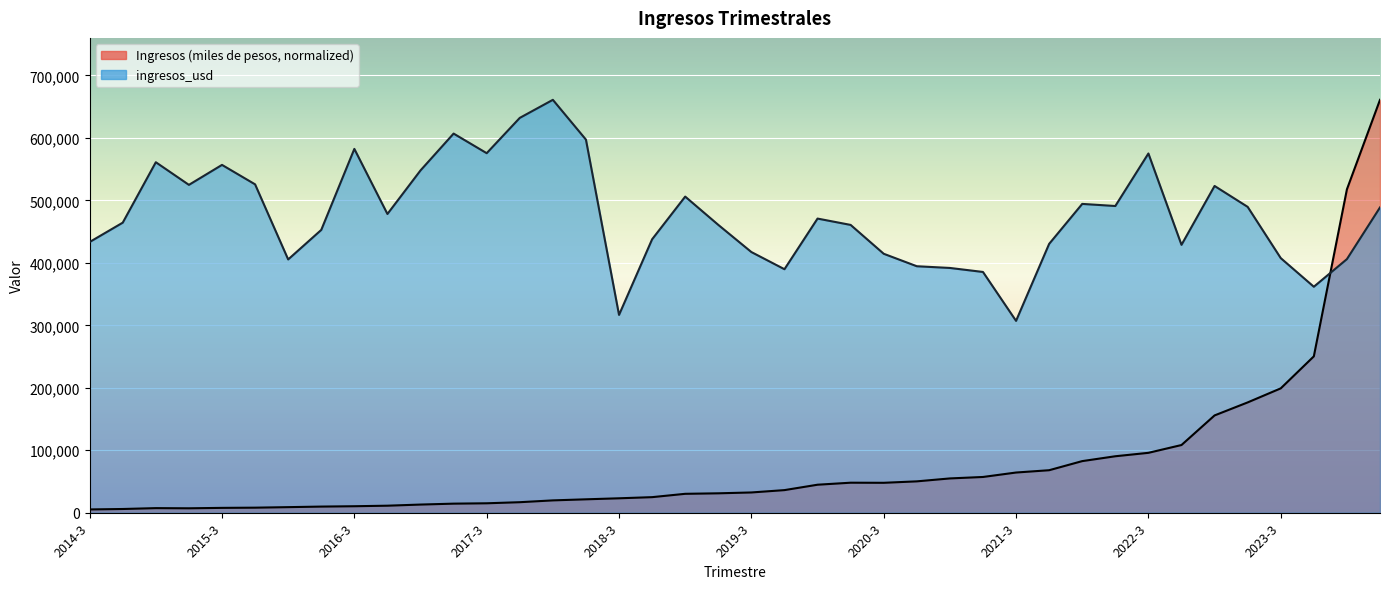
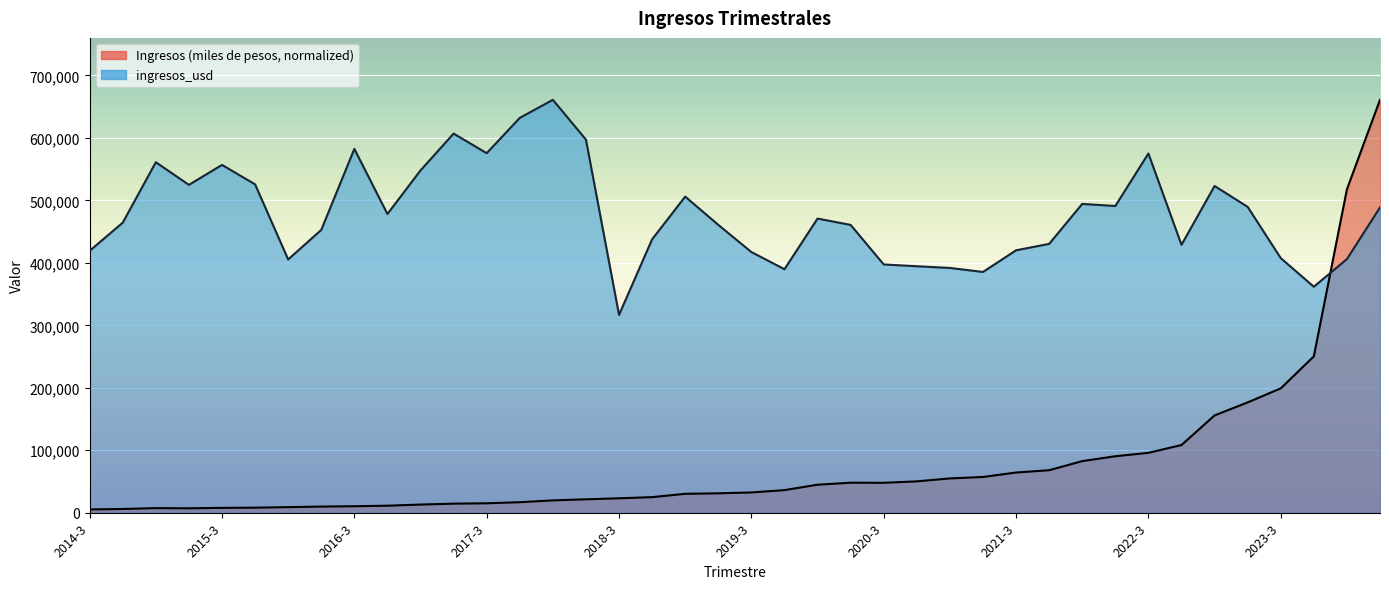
  {
    "ingresos_usd": {
-     "2014-3": "430,000",
+     "2014-3": "420,000",
      "2015-3": "560,000",
      "2016-3": "580,000",
      "2017-3": "580,000",
      "2018-3": "320,000",
      "2019-3": "420,000",
-     "2020-3": "410,000",
-     "2021-3": "310,000",
+     "2020-3": "400,000",
+     "2021-3": "420,000",
      "2022-3": "580,000",
      "2023-3": "410,000"
    }
  }
